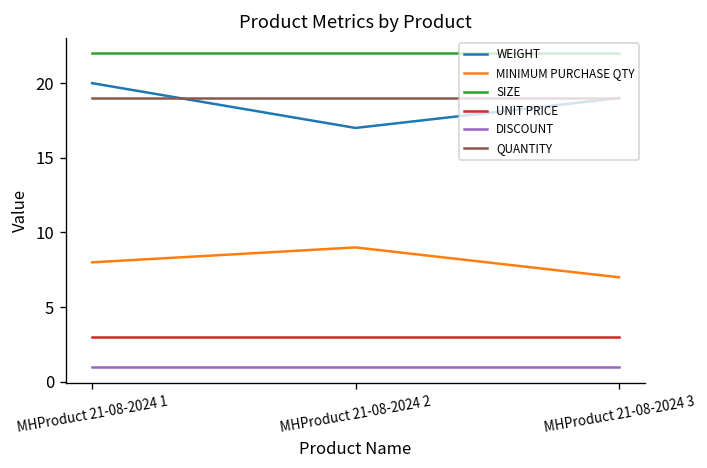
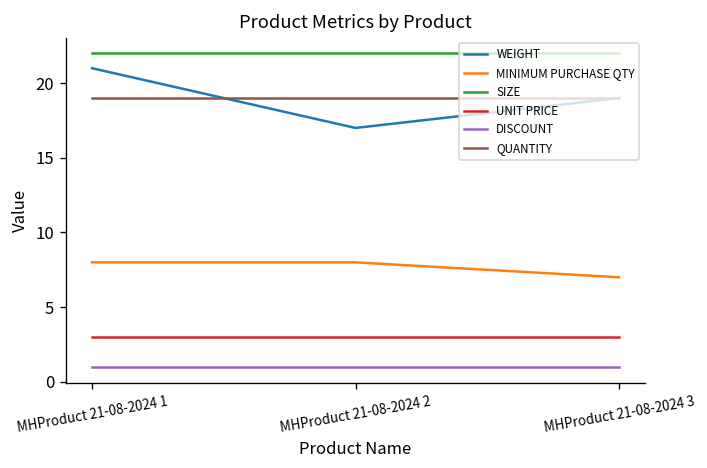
  {
    "WEIGHT": {
-     "MHProduct 21-08-2024 1": 20,
+     "MHProduct 21-08-2024 1": 21,
      "MHProduct 21-08-2024 2": 17
    },
    "MINIMUM PURCHASE QTY": {
      "MHProduct 21-08-2024 1": 8,
-     "MHProduct 21-08-2024 2": 9,
+     "MHProduct 21-08-2024 2": 8,
      "MHProduct 21-08-2024 3": 7
    },
    "SIZE": {
      "MHProduct 21-08-2024 1": 22,
      "MHProduct 21-08-2024 2": 22
    },
    "UNIT PRICE": {
      "MHProduct 21-08-2024 1": 3,
      "MHProduct 21-08-2024 2": 3,
      "MHProduct 21-08-2024 3": 3
    },
    "DISCOUNT": {
      "MHProduct 21-08-2024 1": 1,
      "MHProduct 21-08-2024 2": 1,
      "MHProduct 21-08-2024 3": 1
    },
    "QUANTITY": {
      "MHProduct 21-08-2024 1": 19,
      "MHProduct 21-08-2024 2": 19
    }
  }
